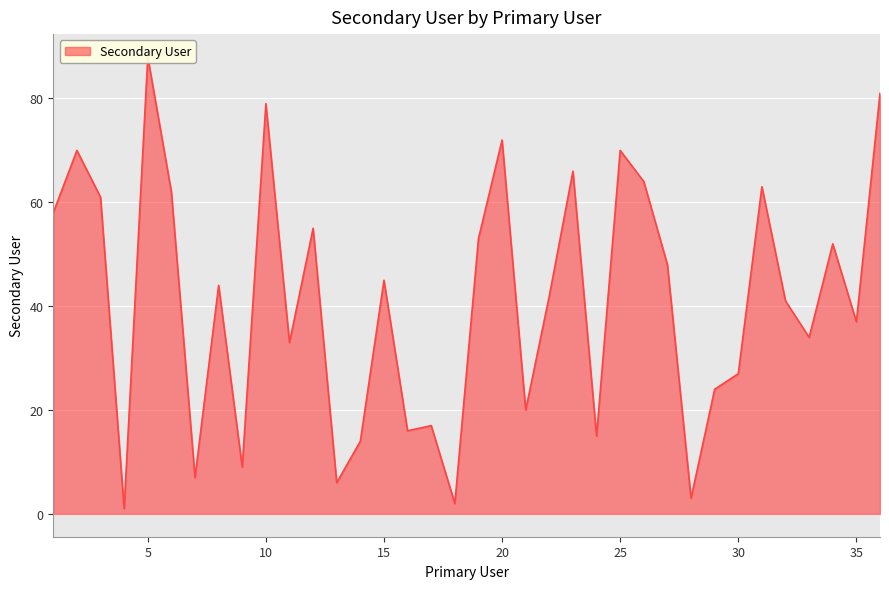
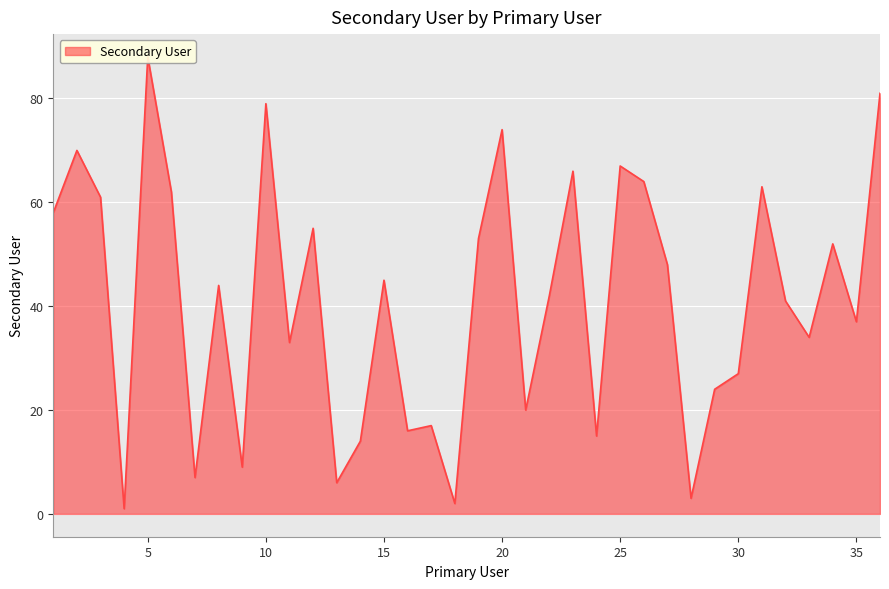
  {
    "10": 79,
    "15": 45,
-   "20": 72,
-   "25": 70,
+   "20": 74,
+   "25": 67,
    "30": 27,
    "35": 37
  }
